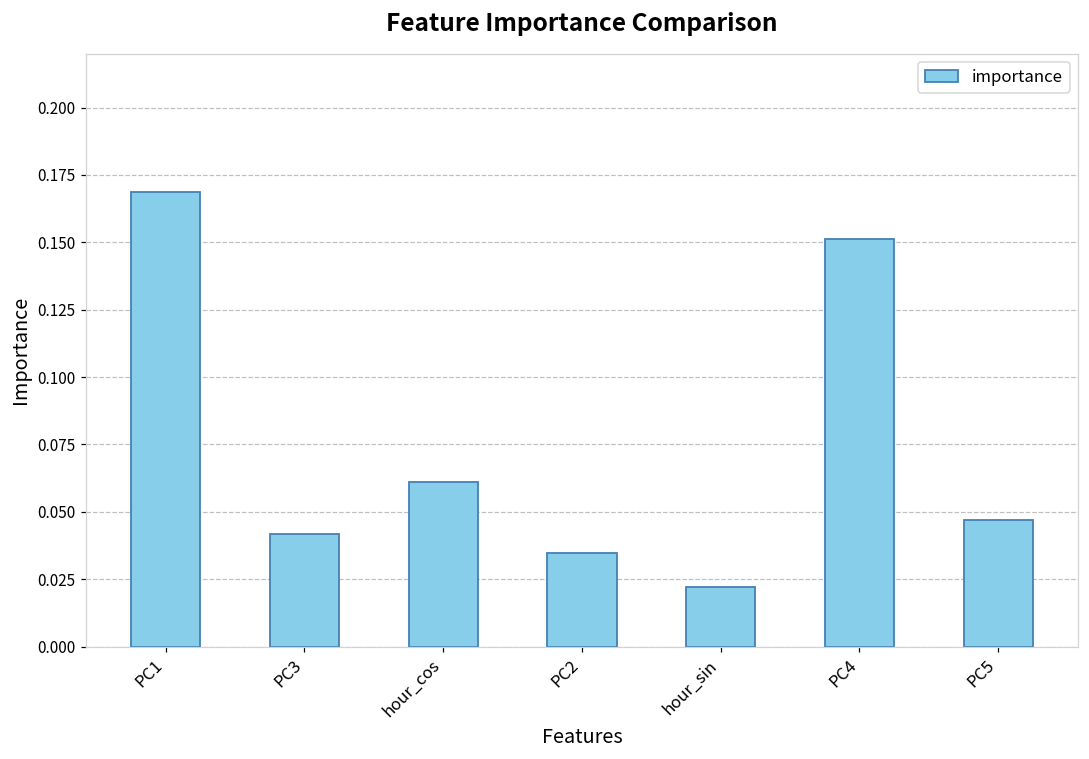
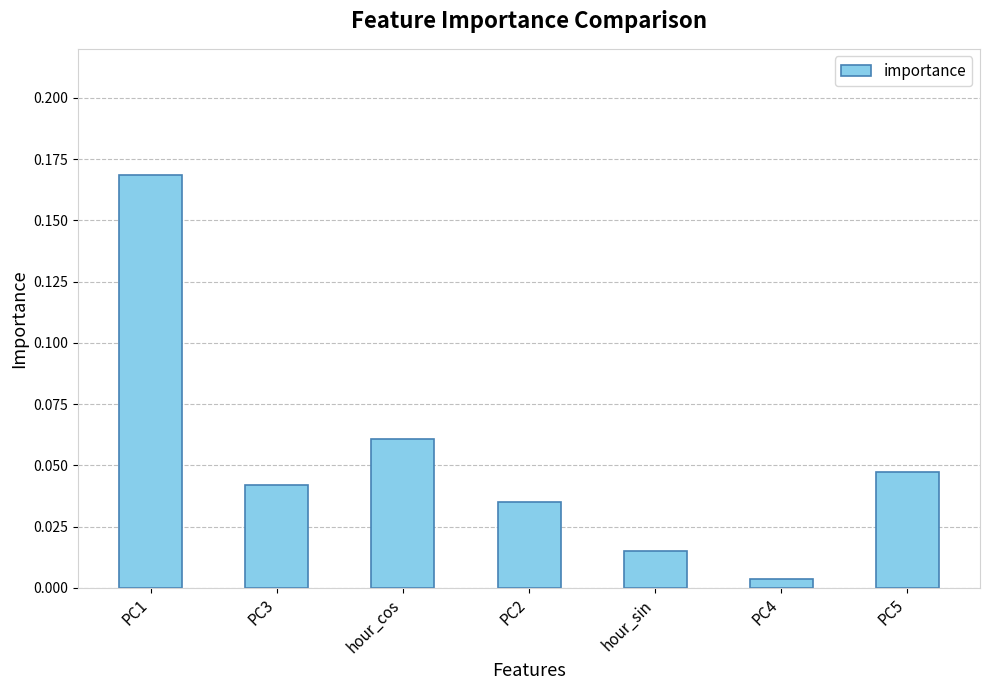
  {
    "PC1": 0.168,
    "PC3": 0.042,
    "hour_cos": 0.061,
    "PC2": 0.035,
-   "hour_sin": 0.022,
-   "PC4": 0.151,
+   "hour_sin": 0.015,
+   "PC4": 0.003,
    "PC5": 0.047
  }
